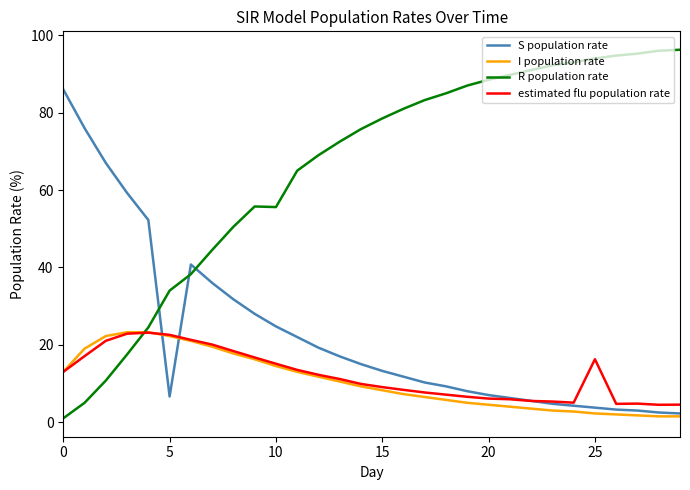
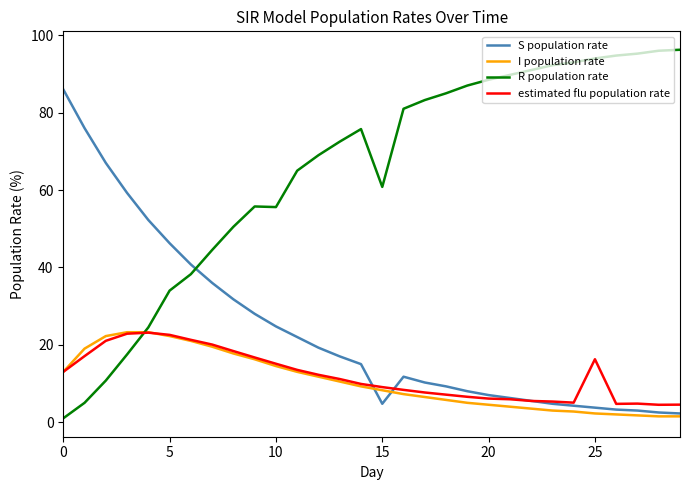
  {
    "S population rate": {
      "0": 86,
-     "5": 7,
+     "5": 46,
      "10": 25,
-     "15": 13,
+     "15": 5,
      "20": 7,
      "25": 4
    },
    "I population rate": {
      "15": 8,
      "20": 5,
      "25": 2
    },
    "R population rate": {
      "0": 1,
      "5": 34,
      "10": 56,
-     "15": 79
+     "15": 61
    },
    "estimated flu population rate": {
      "15": 9,
      "20": 6,
      "25": 16
    }
  }
